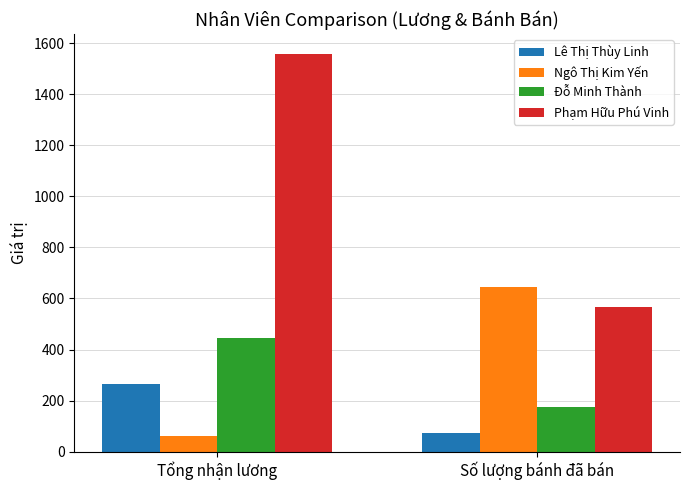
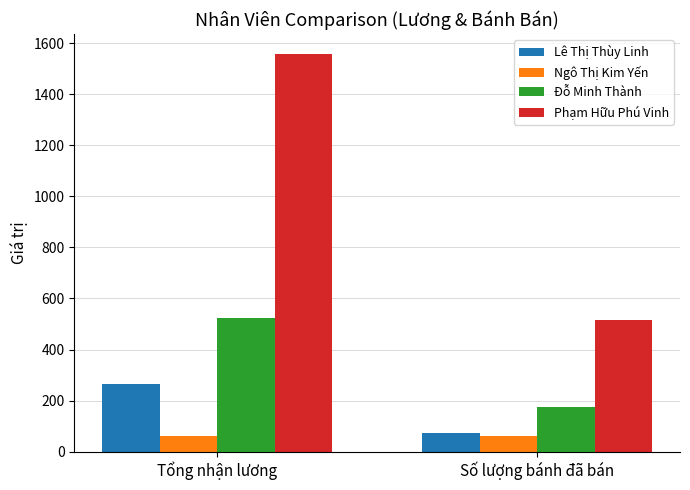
  {
    "Lê Thị Thùy Linh": {
      "Tổng nhận lương": 260,
      "Số lượng bánh đã bán": 80
    },
    "Ngô Thị Kim Yến": {
      "Tổng nhận lương": 60,
-     "Số lượng bánh đã bán": 650
+     "Số lượng bánh đã bán": 60
    },
    "Đỗ Minh Thành": {
-     "Tổng nhận lương": 450,
+     "Tổng nhận lương": 530,
      "Số lượng bánh đã bán": 170
    },
    "Phạm Hữu Phú Vinh": {
      "Tổng nhận lương": 1560,
-     "Số lượng bánh đã bán": 570
+     "Số lượng bánh đã bán": 520
    }
  }
